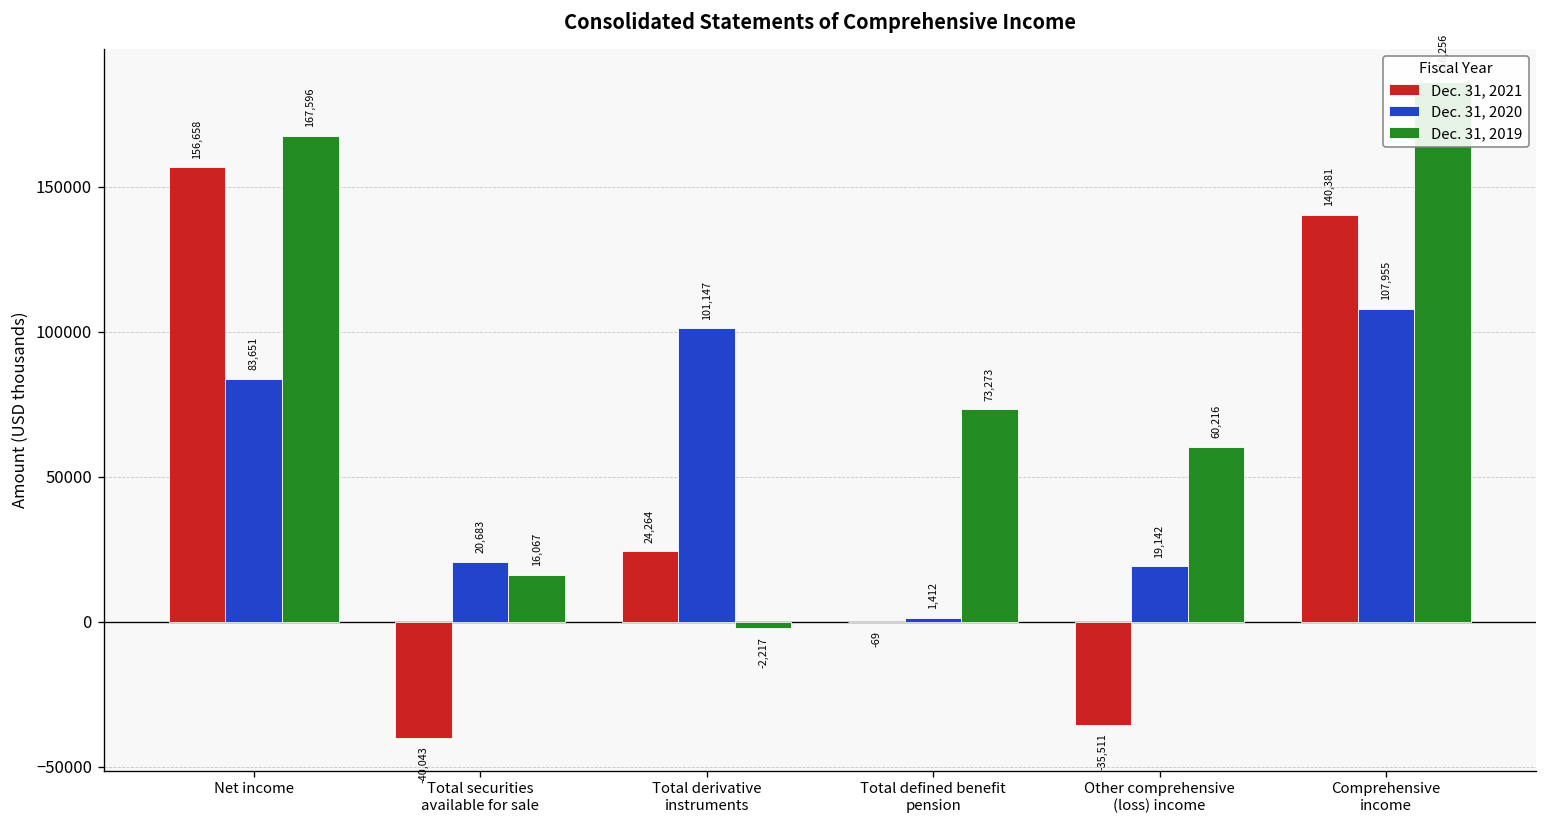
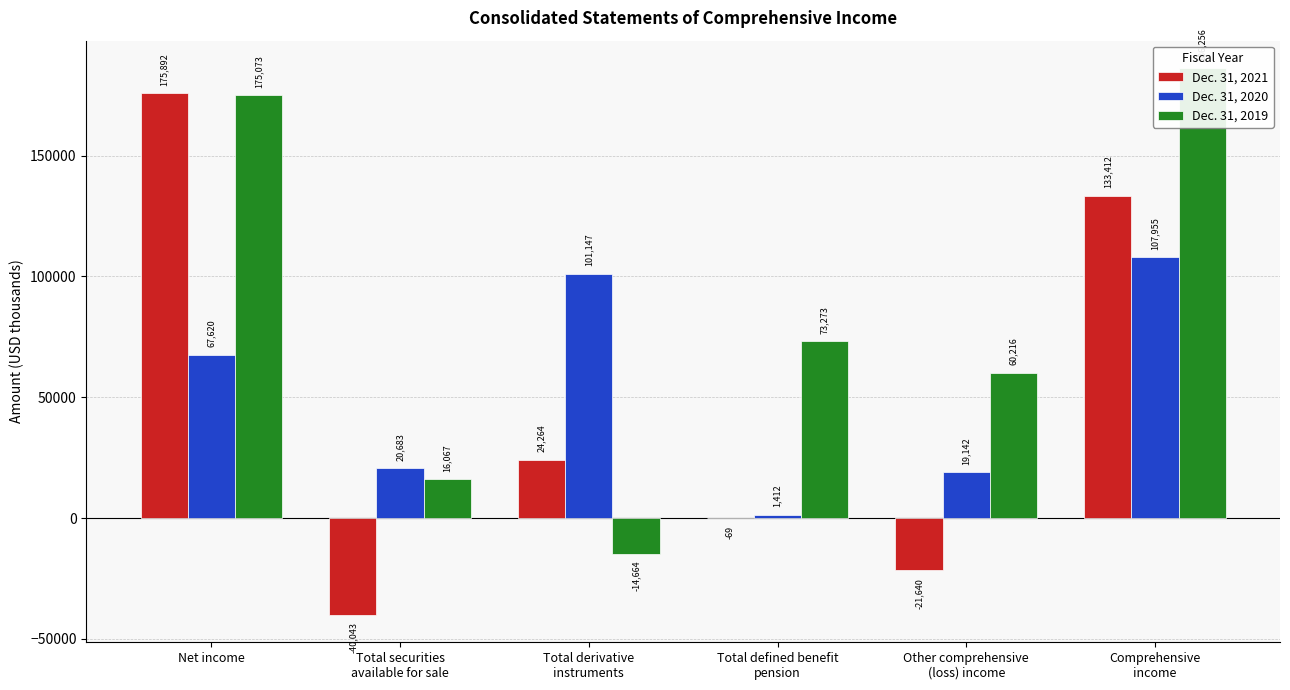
  {
    "Dec. 31, 2021": {
-     "Net income": "156,658",
+     "Net income": "175,892",
      "Total securities available for sale": "-40,043",
      "Total derivative instruments": "24,264",
      "Total defined benefit pension": "-69",
-     "Other comprehensive (loss) income": "-35,511",
-     "Comprehensive income": "140,381"
+     "Other comprehensive (loss) income": "-21,640",
+     "Comprehensive income": "133,412"
    },
    "Dec. 31, 2020": {
-     "Net income": "83,651",
+     "Net income": "67,620",
      "Total securities available for sale": "20,683",
      "Total derivative instruments": "101,147",
      "Total defined benefit pension": "1,412",
      "Other comprehensive (loss) income": "19,142",
      "Comprehensive income": "107,955"
    },
    "Dec. 31, 2019": {
-     "Net income": "167,596",
+     "Net income": "175,073",
      "Total securities available for sale": "16,067",
-     "Total derivative instruments": "-2,217",
+     "Total derivative instruments": "-14,664",
      "Total defined benefit pension": "73,273",
      "Other comprehensive (loss) income": "60,216"
    }
  }
